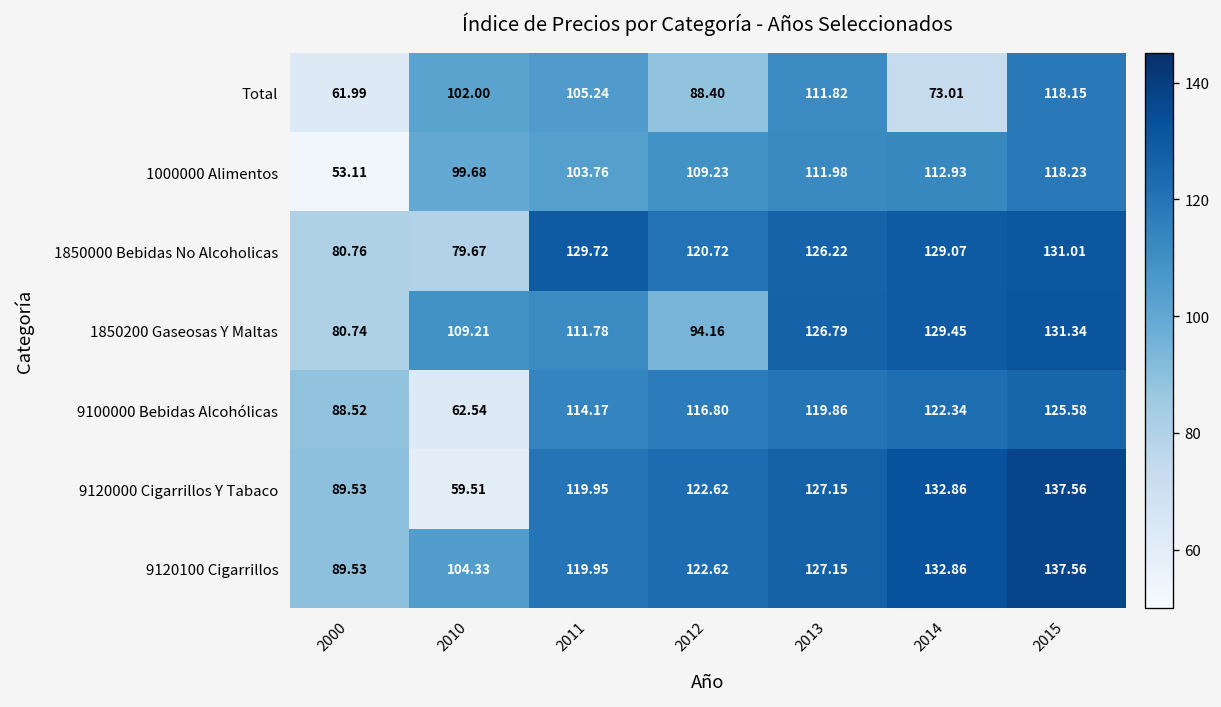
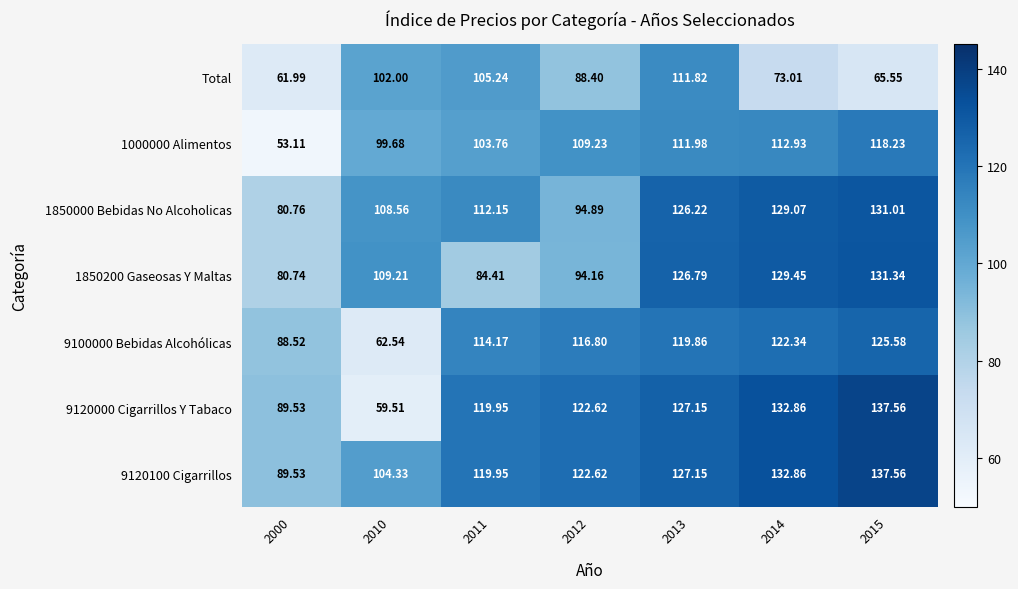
  {
    "Total": {
      "2000": 61.99,
      "2010": 102.00,
      "2011": 105.24,
      "2012": 88.40,
      "2013": 111.82,
      "2014": 73.01,
-     "2015": 118.15
+     "2015": 65.55
    },
    "1000000 Alimentos": {
      "2000": 53.11,
      "2010": 99.68,
      "2011": 103.76,
      "2012": 109.23,
      "2013": 111.98,
      "2014": 112.93,
      "2015": 118.23
    },
    "1850000 Bebidas No Alcoholicas": {
      "2000": 80.76,
-     "2010": 79.67,
-     "2011": 129.72,
-     "2012": 120.72,
+     "2010": 108.56,
+     "2011": 112.15,
+     "2012": 94.89,
      "2013": 126.22,
      "2014": 129.07,
      "2015": 131.01
    },
    "1850200 Gaseosas Y Maltas": {
      "2000": 80.74,
      "2010": 109.21,
-     "2011": 111.78,
+     "2011": 84.41,
      "2012": 94.16,
      "2013": 126.79,
      "2014": 129.45,
      "2015": 131.34
    },
    "9100000 Bebidas Alcohólicas": {
      "2000": 88.52,
      "2010": 62.54,
      "2011": 114.17,
      "2012": 116.80,
      "2013": 119.86,
      "2014": 122.34,
      "2015": 125.58
    },
    "9120000 Cigarrillos Y Tabaco": {
      "2000": 89.53,
      "2010": 59.51,
      "2011": 119.95,
      "2012": 122.62,
      "2013": 127.15,
      "2014": 132.86,
      "2015": 137.56
    },
    "9120100 Cigarrillos": {
      "2000": 89.53,
      "2010": 104.33,
      "2011": 119.95,
      "2012": 122.62,
      "2013": 127.15,
      "2014": 132.86,
      "2015": 137.56
    }
  }
